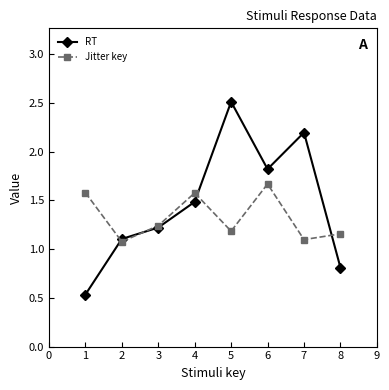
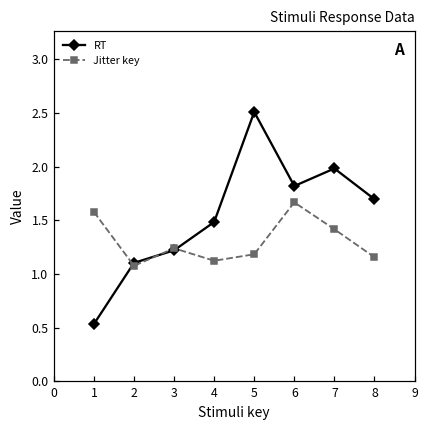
  {
    "RT": {
      "1": 0.5,
      "2": 1.1,
      "4": 1.5,
      "5": 2.5,
      "6": 1.8,
-     "7": 2.2,
-     "8": 0.8
+     "7": 2.0,
+     "8": 1.7
    },
    "Jitter key": {
      "1": 1.6,
      "2": 1.1,
-     "4": 1.6,
+     "4": 1.1,
      "5": 1.2,
      "6": 1.7,
-     "7": 1.1,
+     "7": 1.4,
      "8": 1.2
    }
  }
